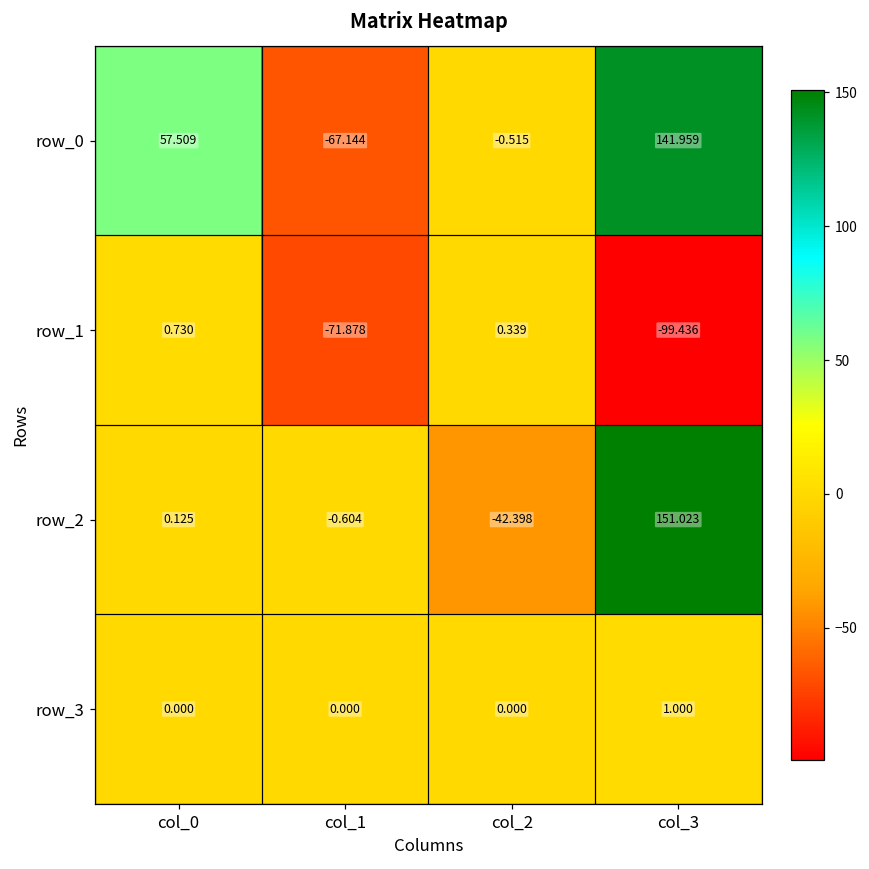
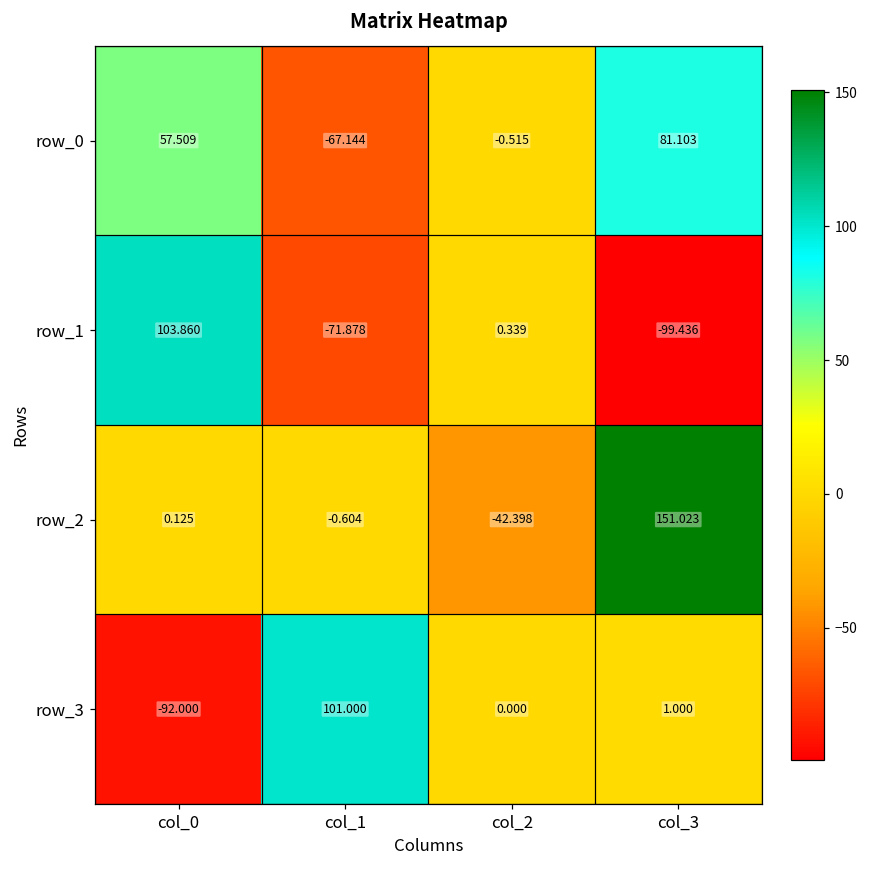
  {
    "row_0": {
-     "col_3": 141.959
+     "col_3": 81.103
    },
    "row_1": {
-     "col_0": 0.730
+     "col_0": 103.860
    },
    "row_3": {
-     "col_0": 0.000,
-     "col_1": 0.000
+     "col_0": -92.000,
+     "col_1": 101.000
    }
  }
